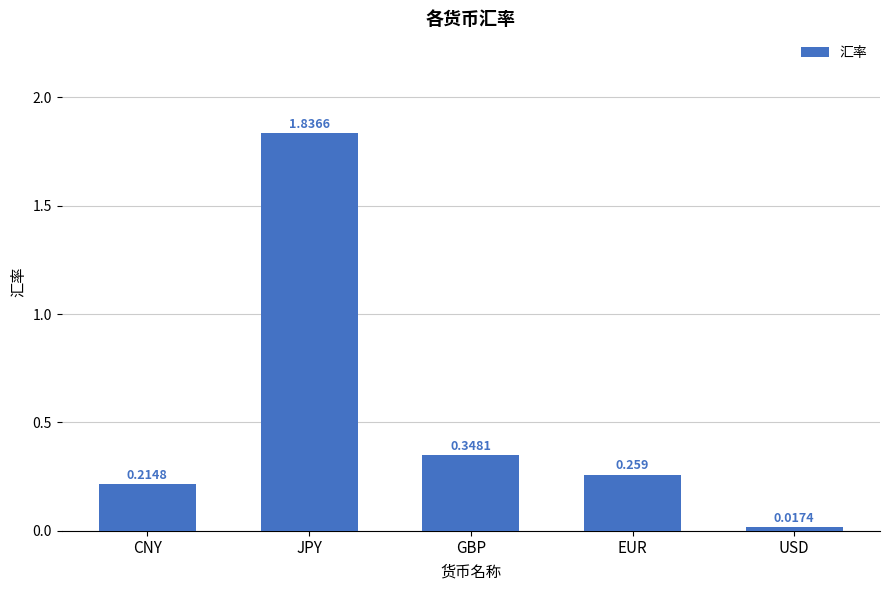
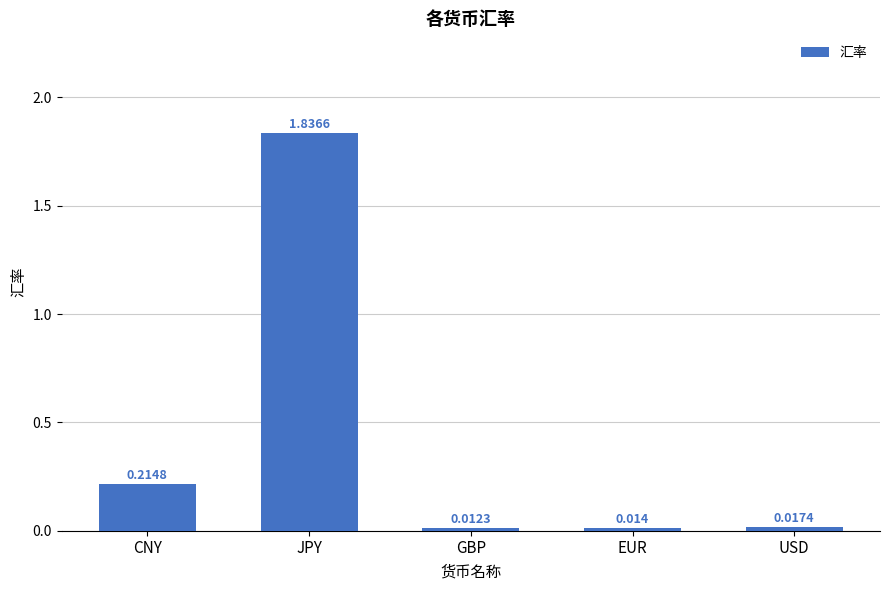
  {
    "CNY": 0.2148,
    "JPY": 1.8366,
-   "GBP": 0.3481,
-   "EUR": 0.259,
+   "GBP": 0.0123,
+   "EUR": 0.014,
    "USD": 0.0174
  }
